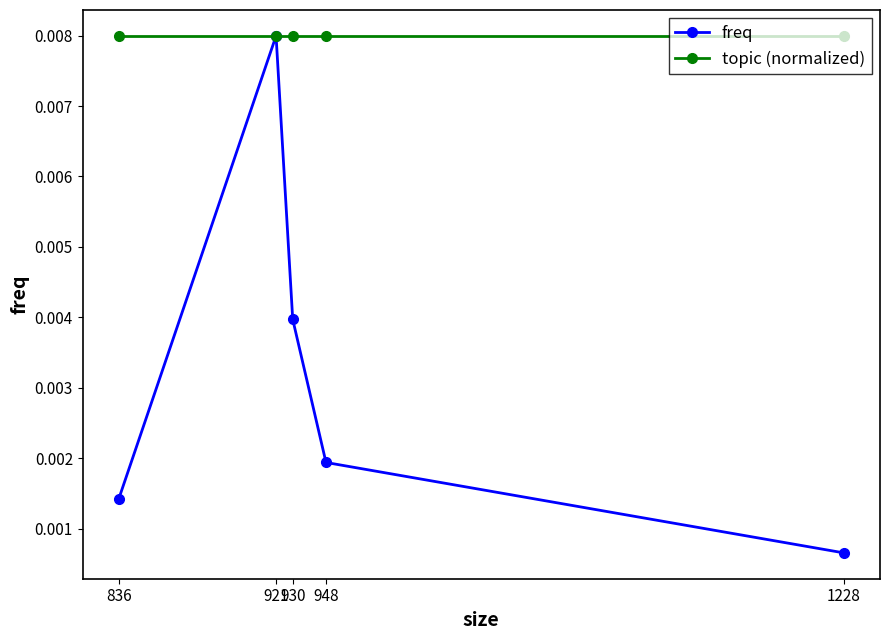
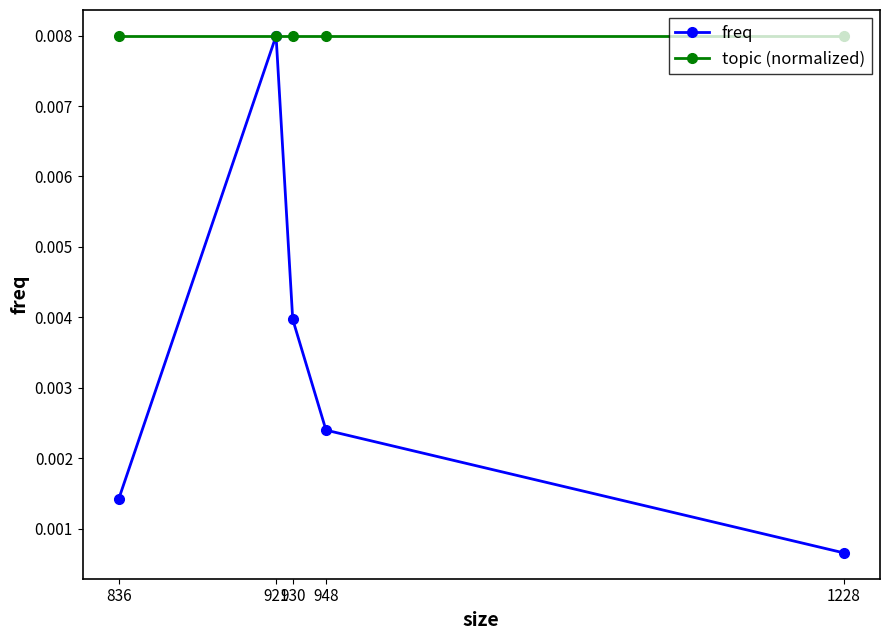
  {
    "freq": {
      "836": 0.0014,
-     "948": 0.0019,
+     "948": 0.0024,
      "1228": 0.0007
    },
    "topic (normalized)": {
      "836": 0.0080,
      "948": 0.0080
    }
  }
